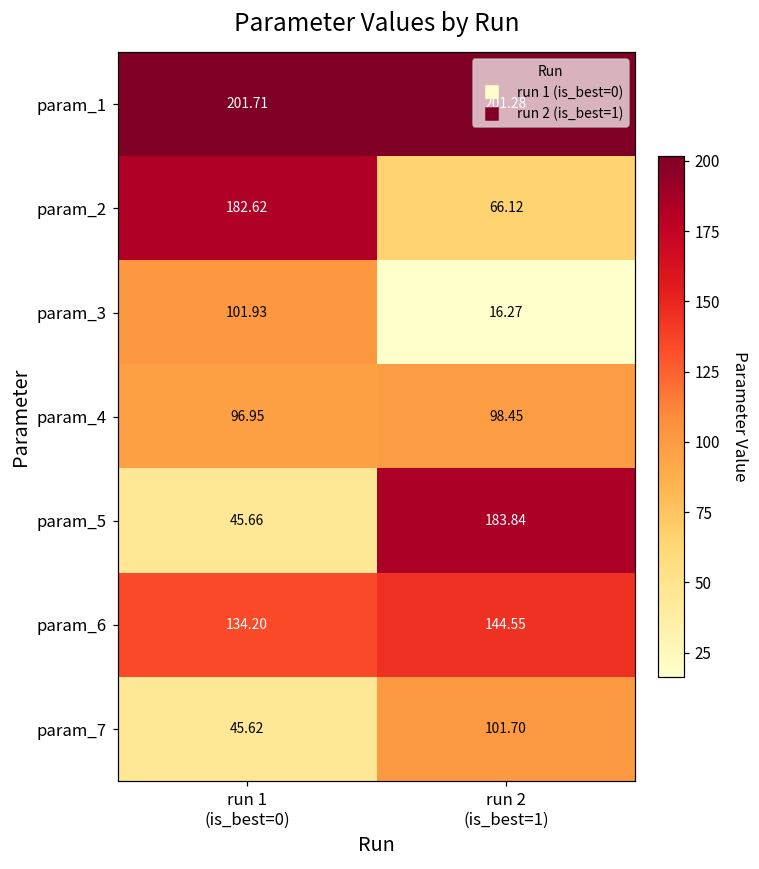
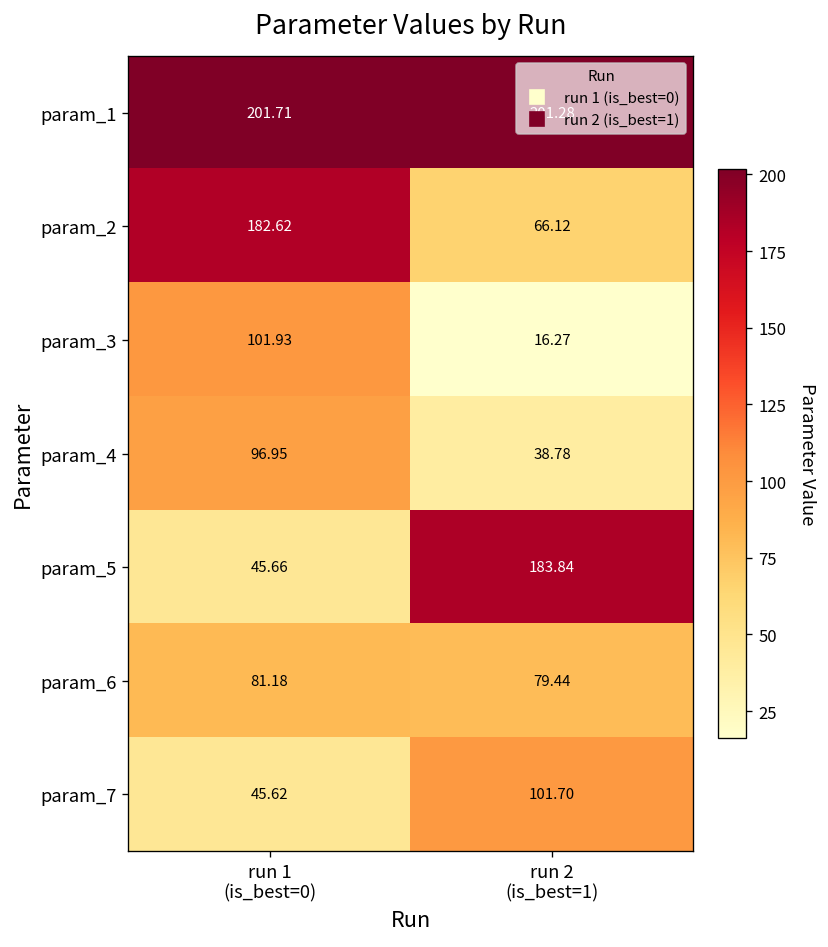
  {
    "param_1": {
      "run 1 (is_best=0)": 201.71
    },
    "param_2": {
      "run 1 (is_best=0)": 182.62,
      "run 2 (is_best=1)": 66.12
    },
    "param_3": {
      "run 1 (is_best=0)": 101.93,
      "run 2 (is_best=1)": 16.27
    },
    "param_4": {
      "run 1 (is_best=0)": 96.95,
-     "run 2 (is_best=1)": 98.45
+     "run 2 (is_best=1)": 38.78
    },
    "param_5": {
      "run 1 (is_best=0)": 45.66,
      "run 2 (is_best=1)": 183.84
    },
    "param_6": {
-     "run 1 (is_best=0)": 134.20,
-     "run 2 (is_best=1)": 144.55
+     "run 1 (is_best=0)": 81.18,
+     "run 2 (is_best=1)": 79.44
    },
    "param_7": {
      "run 1 (is_best=0)": 45.62,
      "run 2 (is_best=1)": 101.70
    }
  }
